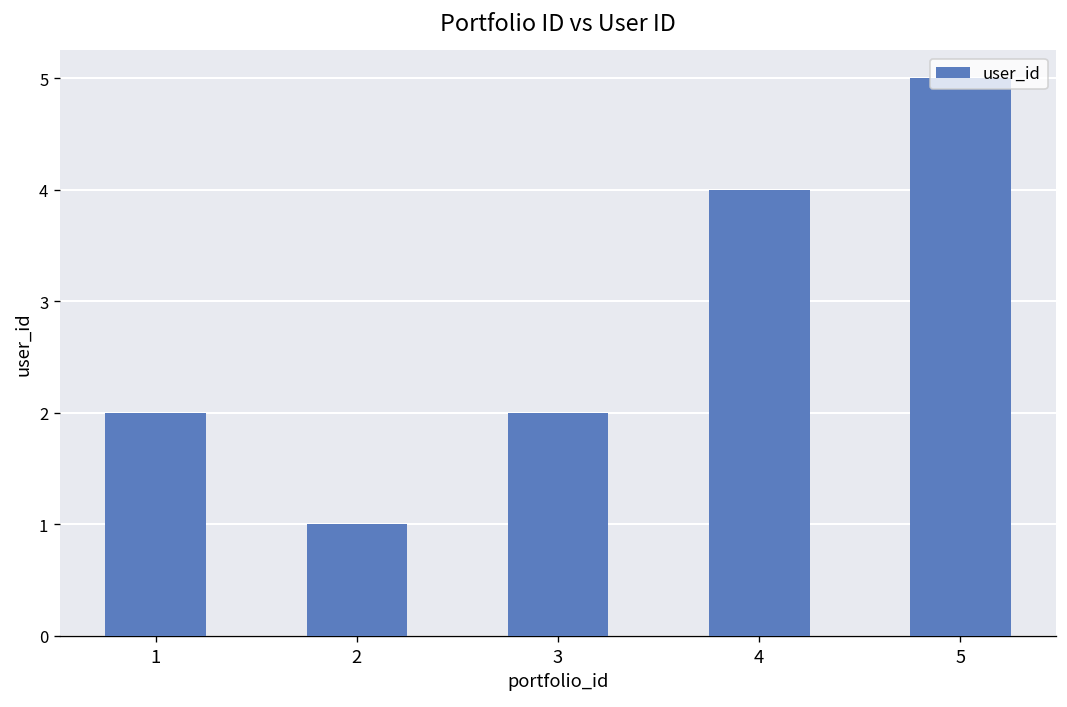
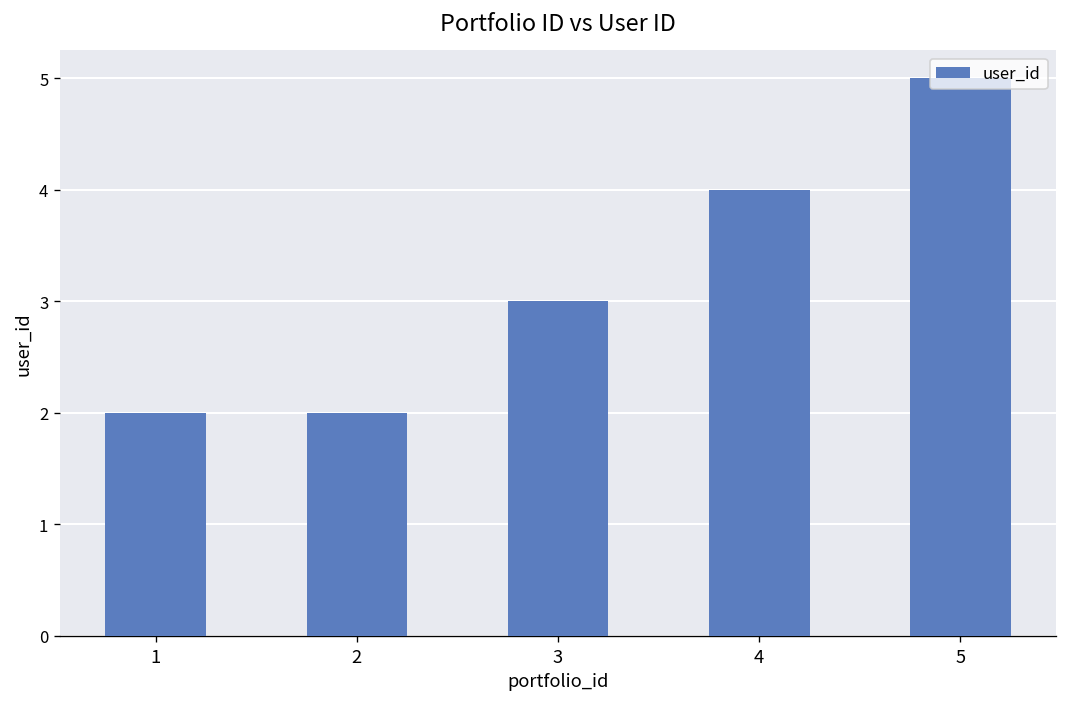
  {
    "1": 2,
-   "2": 1,
-   "3": 2,
+   "2": 2,
+   "3": 3,
    "4": 4
  }
